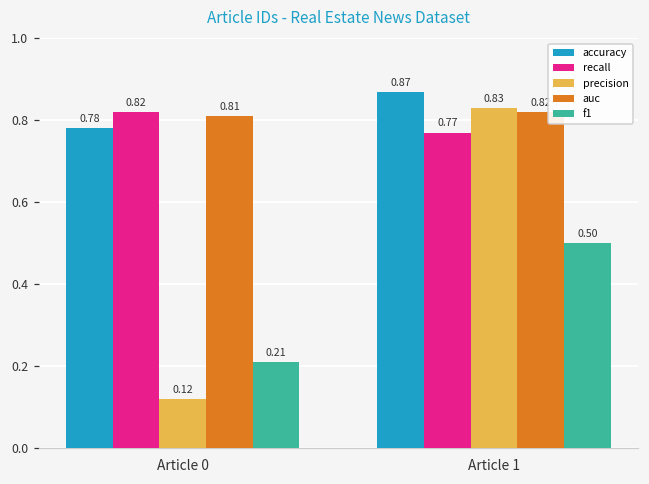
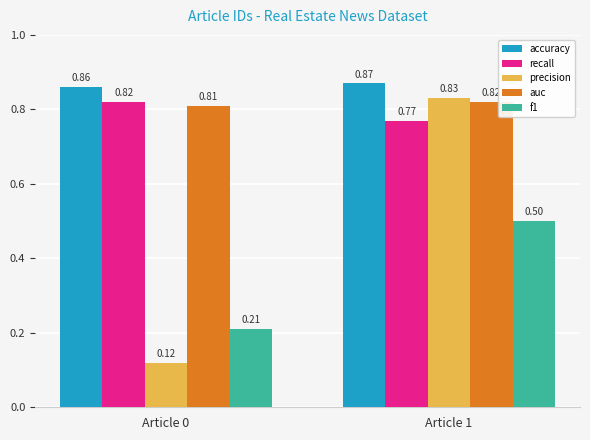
  {
    "accuracy": {
-     "Article 0": 0.78,
+     "Article 0": 0.86,
      "Article 1": 0.87
    },
    "recall": {
      "Article 0": 0.82,
      "Article 1": 0.77
    },
    "precision": {
      "Article 0": 0.12,
      "Article 1": 0.83
    },
    "auc": {
      "Article 0": 0.81
    },
    "f1": {
      "Article 0": 0.21,
      "Article 1": 0.50
    }
  }
